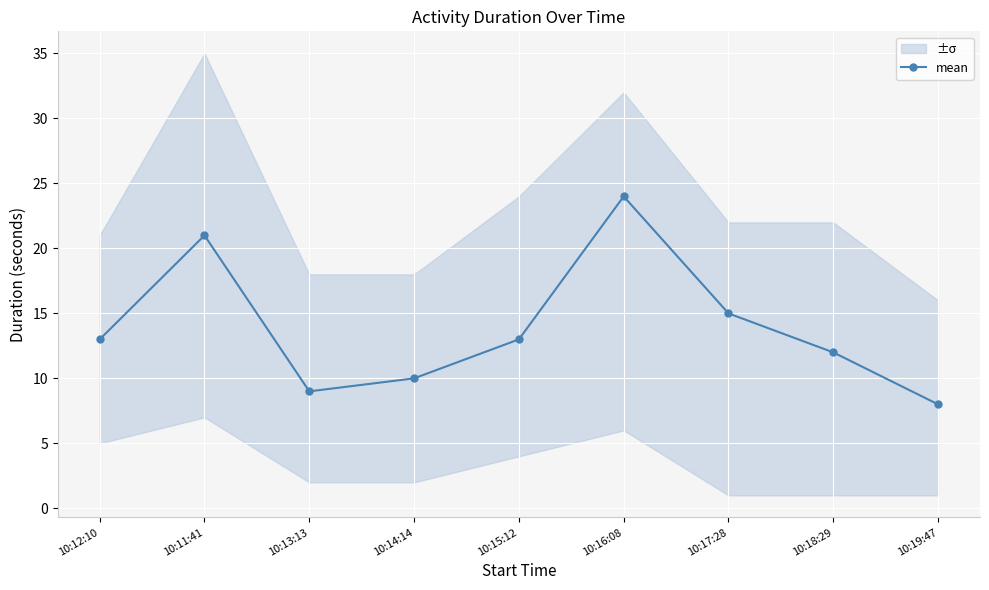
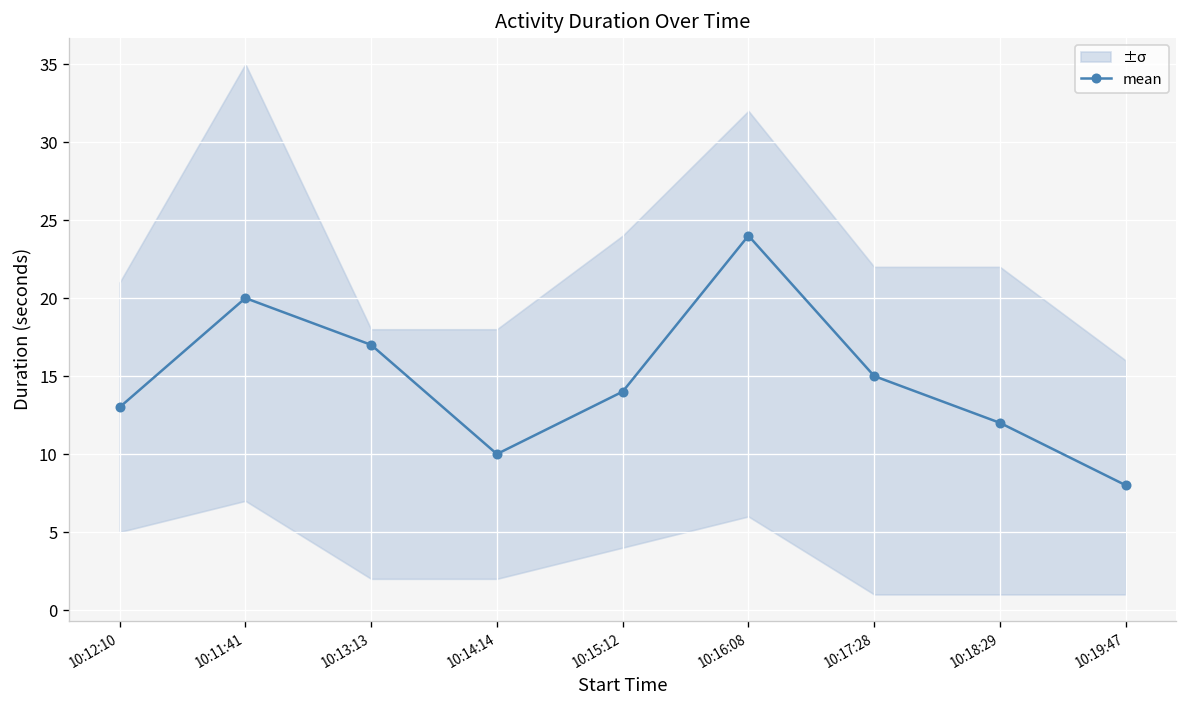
  {
    "mean": {
      "10:12:10": 13,
-     "10:11:41": 21,
-     "10:13:13": 9,
+     "10:11:41": 20,
+     "10:13:13": 17,
      "10:14:14": 10,
-     "10:15:12": 13,
+     "10:15:12": 14,
      "10:16:08": 24,
      "10:17:28": 15,
      "10:18:29": 12,
      "10:19:47": 8
    }
  }
